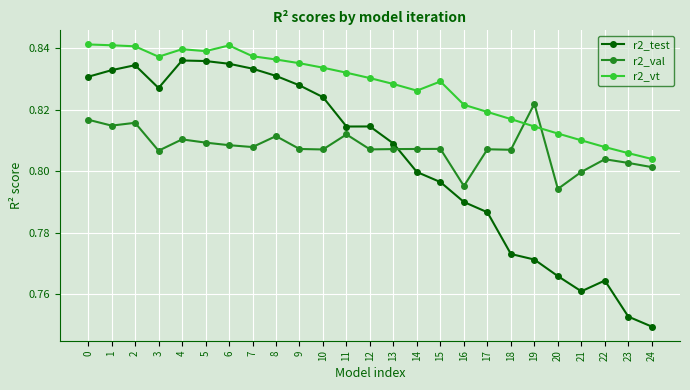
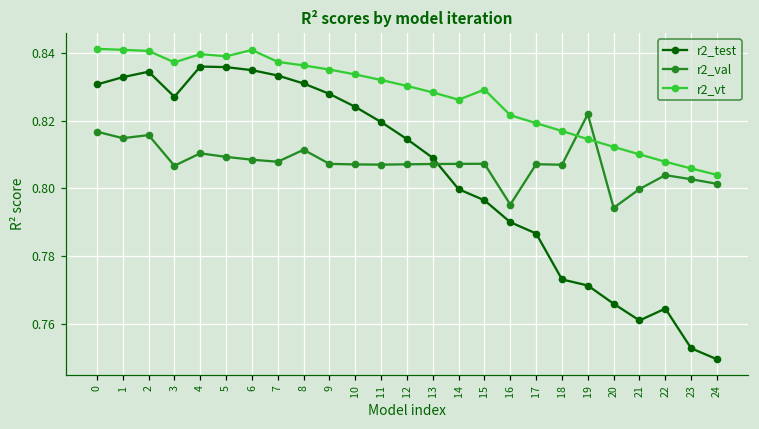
  {
    "r2_test": {
      "0": 0.831,
      "1": 0.833,
      "2": 0.834,
      "3": 0.827,
      "4": 0.836,
      "5": 0.836,
      "6": 0.835,
      "7": 0.833,
      "8": 0.831,
      "9": 0.828,
      "10": 0.824,
-     "11": 0.815,
+     "11": 0.820,
      "12": 0.815,
      "13": 0.809,
      "14": 0.800,
      "15": 0.796,
      "16": 0.790,
      "17": 0.787,
      "18": 0.773,
      "19": 0.771,
      "20": 0.766,
      "21": 0.761,
      "22": 0.764,
      "23": 0.753,
      "24": 0.749
    },
    "r2_val": {
      "0": 0.817,
      "1": 0.815,
      "2": 0.816,
      "3": 0.807,
      "4": 0.810,
      "5": 0.809,
      "6": 0.808,
      "7": 0.808,
      "8": 0.811,
      "9": 0.807,
      "10": 0.807,
-     "11": 0.812,
+     "11": 0.807,
      "12": 0.807,
      "13": 0.807,
      "14": 0.807,
      "15": 0.807,
      "16": 0.795,
      "17": 0.807,
      "18": 0.807,
      "19": 0.822,
      "20": 0.794,
      "21": 0.800,
      "22": 0.804,
      "23": 0.803,
      "24": 0.801
    },
    "r2_vt": {
      "0": 0.841,
      "1": 0.841,
      "2": 0.841,
      "3": 0.837,
      "4": 0.840,
      "5": 0.839,
      "6": 0.841,
      "7": 0.837,
      "8": 0.836,
      "9": 0.835,
      "10": 0.834,
      "11": 0.832,
      "12": 0.830,
      "13": 0.828,
      "14": 0.826,
      "15": 0.829,
      "16": 0.822,
      "17": 0.819,
      "18": 0.817,
      "19": 0.815,
      "20": 0.812,
      "21": 0.810,
      "22": 0.808,
      "23": 0.806,
      "24": 0.804
    }
  }
